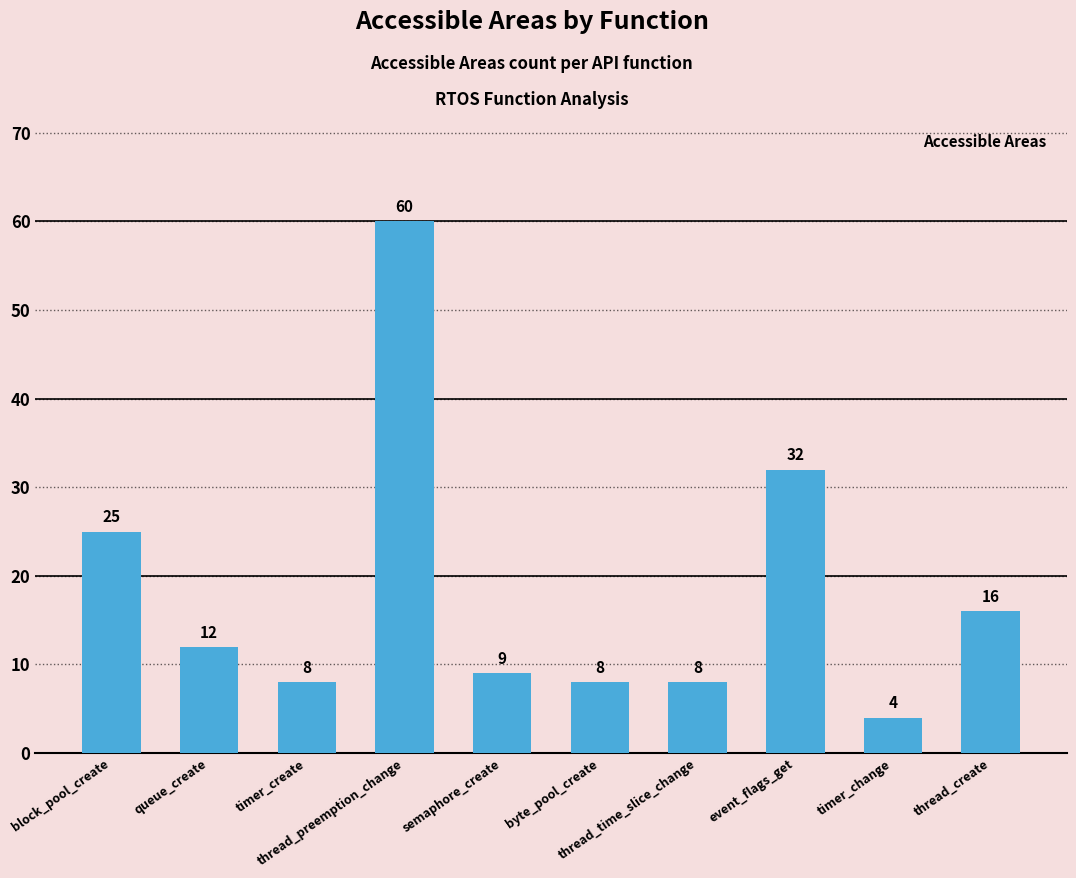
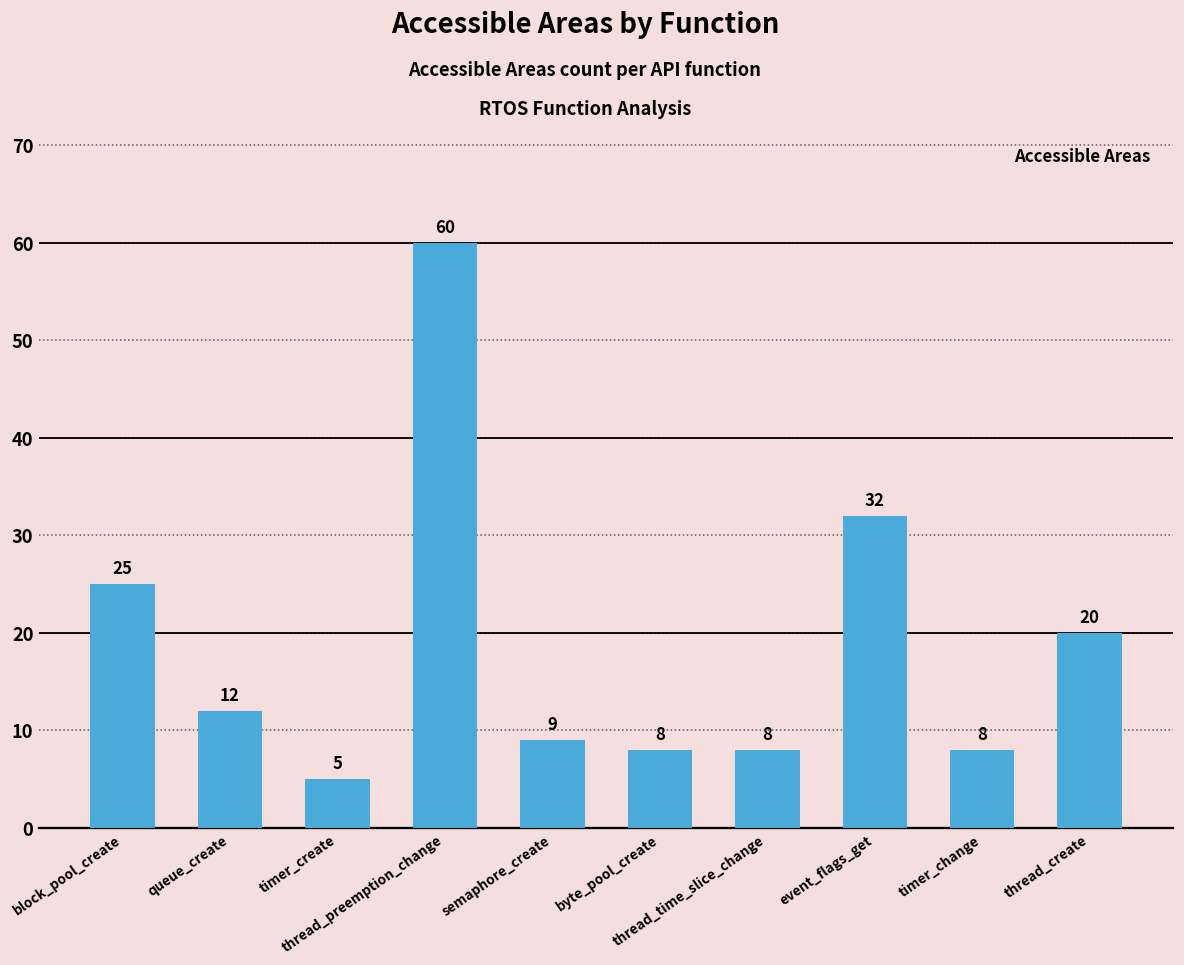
  {
    "block_pool_create": 25,
    "queue_create": 12,
-   "timer_create": 8,
+   "timer_create": 5,
    "thread_preemption_change": 60,
    "semaphore_create": 9,
    "byte_pool_create": 8,
    "thread_time_slice_change": 8,
    "event_flags_get": 32,
-   "timer_change": 4,
-   "thread_create": 16
+   "timer_change": 8,
+   "thread_create": 20
  }
